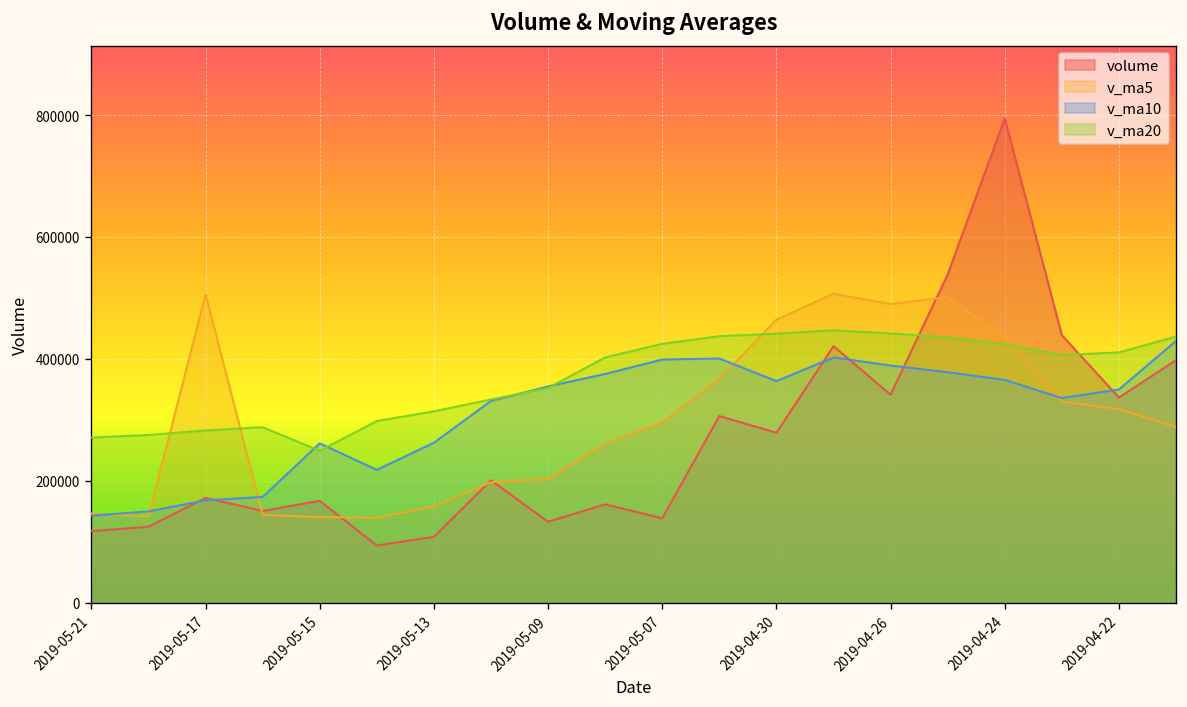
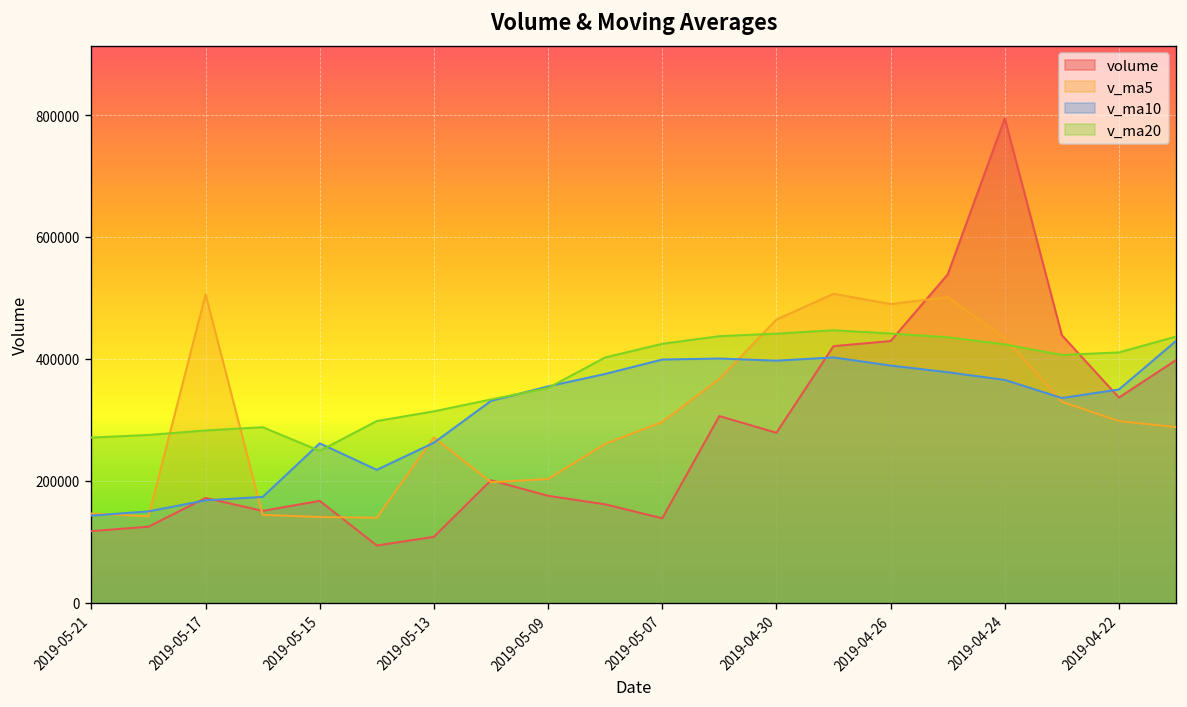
  {
    "volume": {
      "2019-05-21": 120000,
      "2019-05-15": 170000,
      "2019-05-13": 110000,
-     "2019-05-09": 130000,
+     "2019-05-09": 180000,
      "2019-05-07": 140000,
      "2019-04-30": 280000,
-     "2019-04-26": 340000,
+     "2019-04-26": 430000,
      "2019-04-24": 790000,
      "2019-04-22": 340000
    },
    "v_ma5": {
      "2019-05-17": 510000,
      "2019-05-15": 140000,
-     "2019-05-13": 160000,
+     "2019-05-13": 270000,
      "2019-05-09": 200000,
      "2019-05-07": 300000,
      "2019-04-30": 460000,
      "2019-04-26": 490000,
      "2019-04-24": 430000,
-     "2019-04-22": 320000
+     "2019-04-22": 300000
    },
    "v_ma10": {
      "2019-05-15": 260000,
      "2019-05-13": 260000,
      "2019-05-07": 400000,
-     "2019-04-30": 360000,
+     "2019-04-30": 400000,
      "2019-04-26": 390000,
      "2019-04-24": 370000,
      "2019-04-22": 350000
    },
    "v_ma20": {
      "2019-05-21": 270000,
      "2019-05-17": 280000,
      "2019-05-15": 250000,
      "2019-05-13": 310000,
      "2019-05-07": 420000,
      "2019-04-30": 440000,
      "2019-04-26": 440000,
      "2019-04-24": 420000,
      "2019-04-22": 410000
    }
  }
